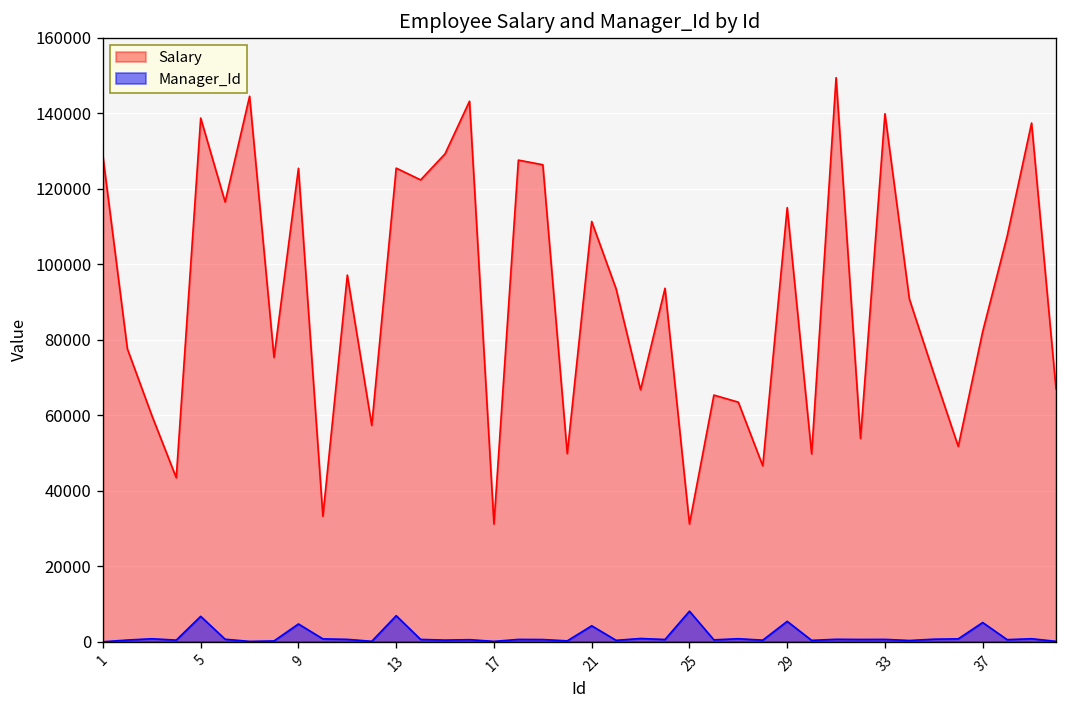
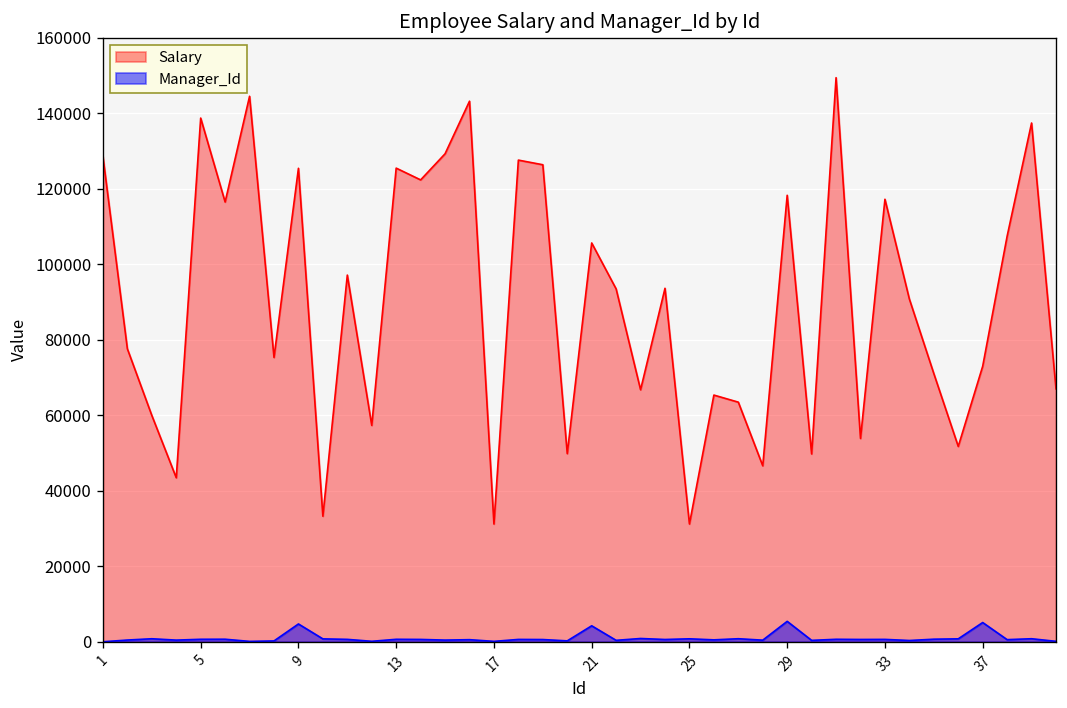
  {
    "Salary": {
      "1": 129000,
      "5": 139000,
      "9": 125000,
      "13": 125000,
      "17": 31000,
-     "21": 111000,
+     "21": 106000,
      "25": 31000,
-     "29": 115000,
-     "33": 140000,
-     "37": 82000
+     "29": 118000,
+     "33": 117000,
+     "37": 73000
    },
    "Manager_Id": {
      "1": 0,
-     "5": 7000,
+     "5": 1000,
      "9": 5000,
-     "13": 7000,
+     "13": 1000,
      "17": 0,
      "21": 4000,
-     "25": 8000,
+     "25": 1000,
      "29": 5000,
      "33": 1000,
      "37": 5000
    }
  }
